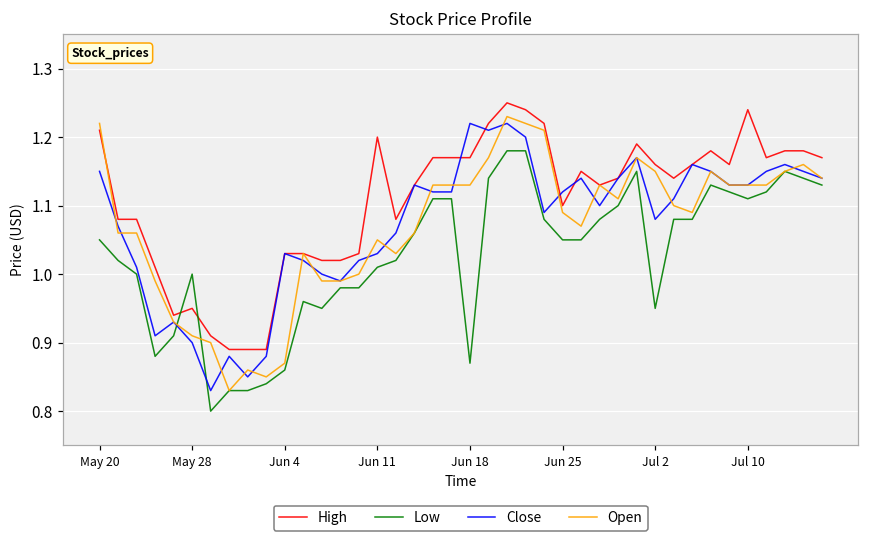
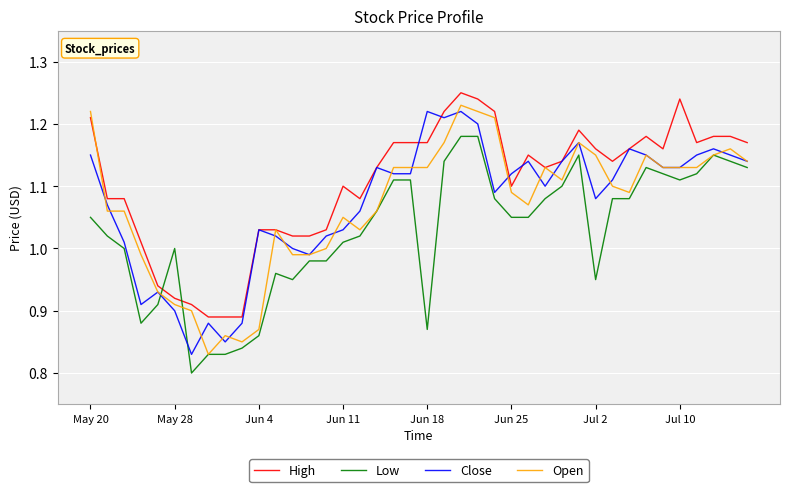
  {
    "High": {
      "May 20": 1.21,
-     "May 28": 0.95,
-     "Jun 11": 1.2,
+     "May 28": 0.92,
+     "Jun 11": 1.1,
      "Jun 18": 1.17,
      "Jun 25": 1.10,
      "Jul 2": 1.16,
      "Jul 10": 1.24
    },
    "Low": {
      "May 20": 1.05,
      "May 28": 1.00,
      "Jun 4": 0.86,
      "Jun 11": 1.01,
      "Jun 18": 0.87,
      "Jun 25": 1.05,
      "Jul 2": 0.95,
      "Jul 10": 1.11
    },
    "Close": {
      "May 20": 1.15,
      "May 28": 0.90,
      "Jun 11": 1.03,
      "Jun 18": 1.22,
      "Jun 25": 1.12,
      "Jul 2": 1.08
    },
    "Open": {
      "May 20": 1.22,
      "May 28": 0.91,
      "Jun 4": 0.87,
      "Jun 11": 1.05,
      "Jun 18": 1.13,
      "Jun 25": 1.09,
      "Jul 2": 1.15
    }
  }
